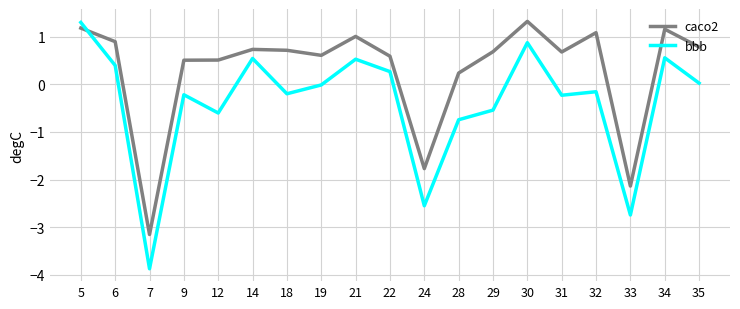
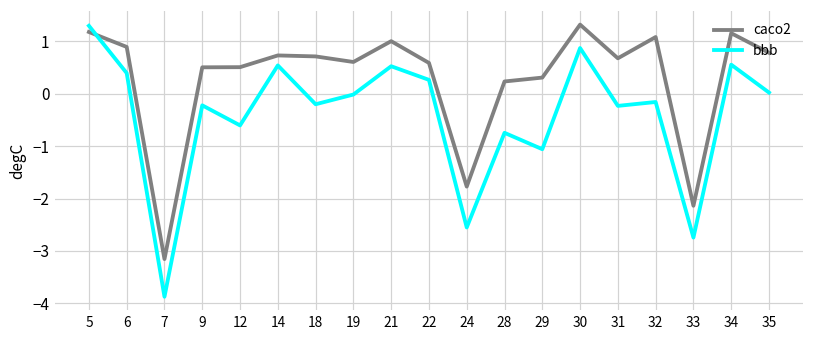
  {
    "caco2": {
      "5": 1.2,
      "6": 0.9,
      "7": -3.2,
      "9": 0.5,
      "12": 0.5,
      "14": 0.7,
      "18": 0.7,
      "19": 0.6,
      "21": 1.0,
      "22": 0.6,
      "24": -1.8,
      "28": 0.2,
-     "29": 0.7,
+     "29": 0.3,
      "30": 1.3,
      "31": 0.7,
      "32": 1.1,
      "33": -2.1,
      "34": 1.2,
      "35": 0.8
    },
    "bbb": {
      "5": 1.3,
      "6": 0.4,
      "7": -3.9,
      "9": -0.2,
      "12": -0.6,
      "14": 0.5,
      "18": -0.2,
      "19": 0.0,
      "21": 0.5,
      "22": 0.3,
      "24": -2.6,
      "28": -0.7,
-     "29": -0.5,
+     "29": -1.1,
      "30": 0.9,
      "31": -0.2,
      "32": -0.2,
      "33": -2.7,
      "34": 0.6,
      "35": 0.0
    }
  }
